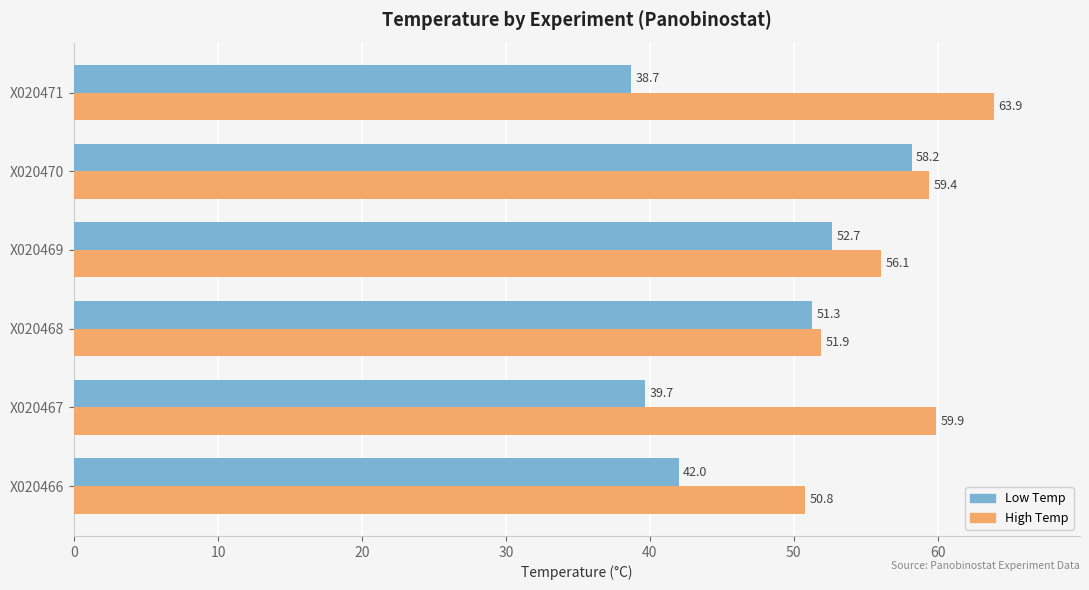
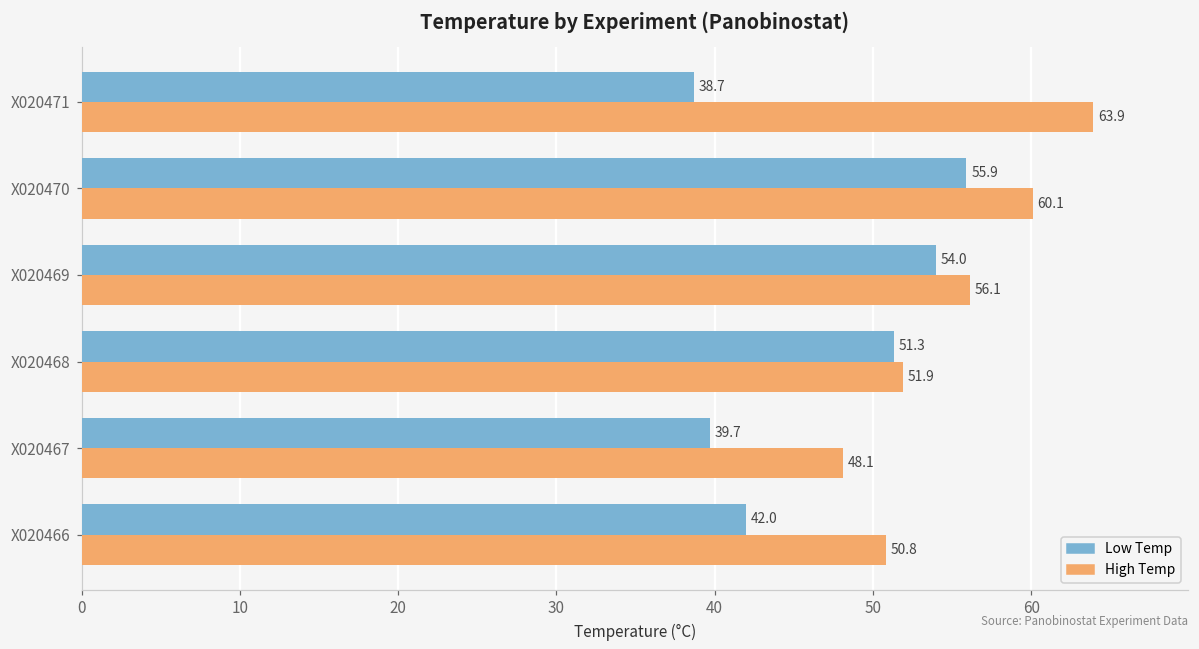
  {
    "Low Temp": {
      "X020471": 38.7,
-     "X020470": 58.2,
-     "X020469": 52.7,
+     "X020470": 55.9,
+     "X020469": 54.0,
      "X020468": 51.3,
      "X020467": 39.7,
      "X020466": 42.0
    },
    "High Temp": {
      "X020471": 63.9,
-     "X020470": 59.4,
+     "X020470": 60.1,
      "X020469": 56.1,
      "X020468": 51.9,
-     "X020467": 59.9,
+     "X020467": 48.1,
      "X020466": 50.8
    }
  }
